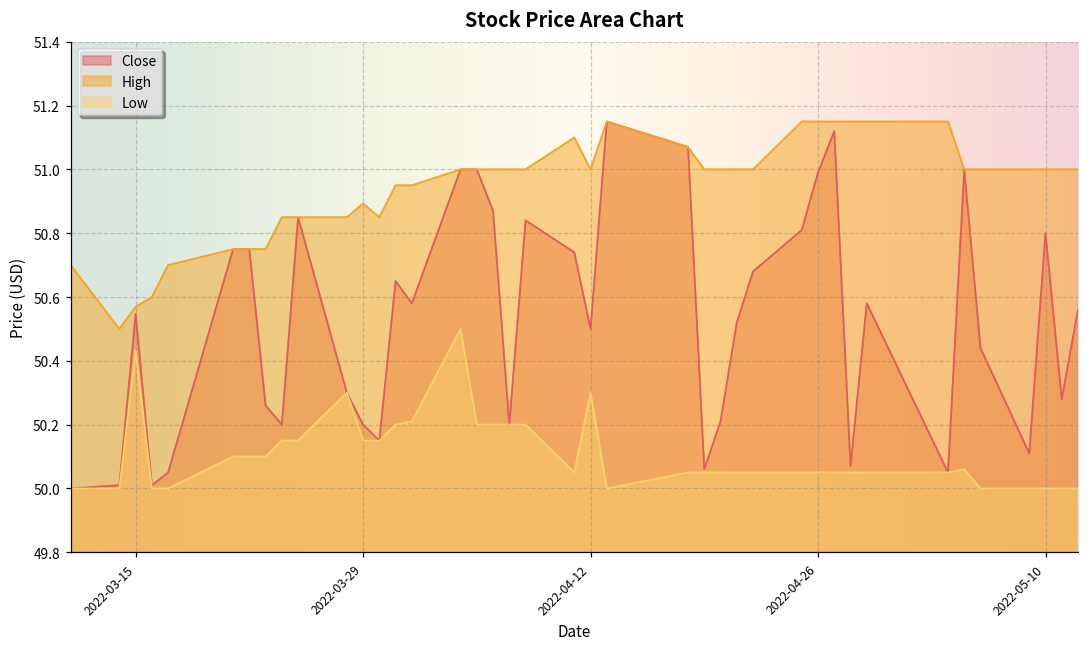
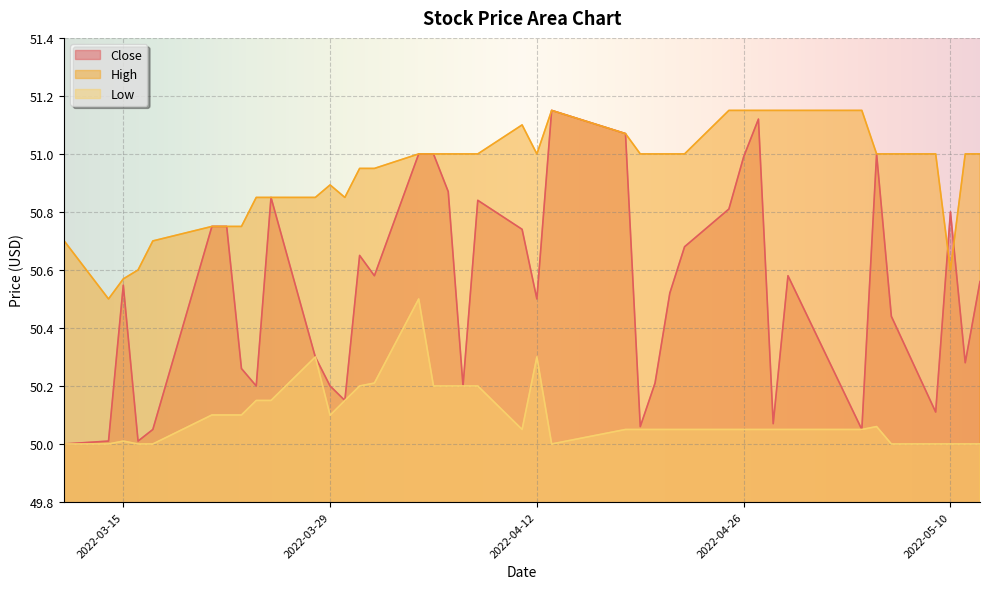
  {
    "Close": {
      "2022-03-15": 50.55,
      "2022-03-29": 50.20,
      "2022-04-12": 50.50,
      "2022-04-26": 50.99,
      "2022-05-10": 50.80
    },
    "High": {
      "2022-03-15": 50.57,
      "2022-03-29": 50.9,
      "2022-04-12": 51.0,
      "2022-04-26": 51.15,
-     "2022-05-10": 51.0
+     "2022-05-10": 50.6
    },
    "Low": {
-     "2022-03-15": 50.43,
-     "2022-03-29": 50.15,
+     "2022-03-15": 50.01,
+     "2022-03-29": 50.10,
      "2022-04-12": 50.30,
      "2022-04-26": 50.05,
      "2022-05-10": 50.00
    }
  }
